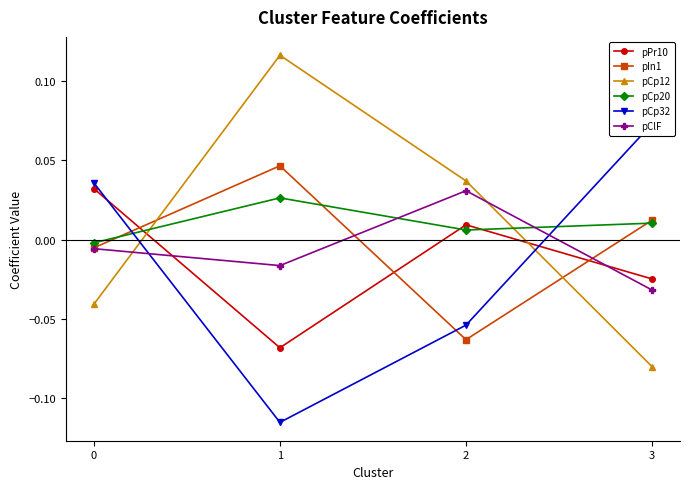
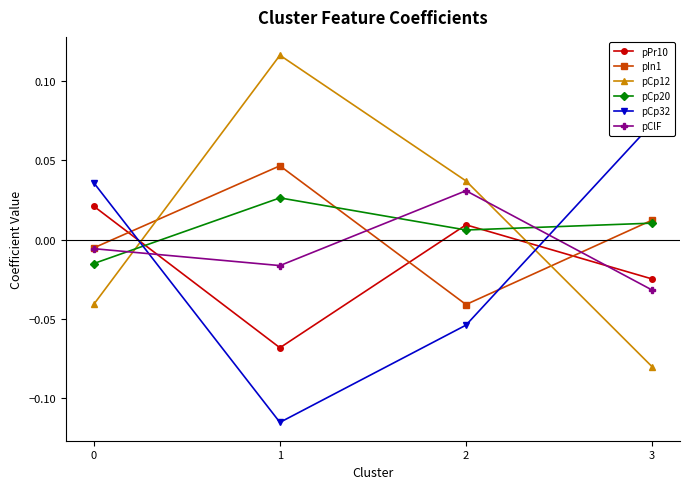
  {
    "pPr10": {
-     "0": 0.032,
+     "0": 0.021,
      "1": -0.068,
      "2": 0.009,
      "3": -0.025
    },
    "pIn1": {
      "1": 0.047,
-     "2": -0.063,
+     "2": -0.041,
      "3": 0.012
    },
    "pCp12": {
      "0": -0.041,
      "1": 0.117,
      "2": 0.037,
      "3": -0.080
    },
    "pCp20": {
-     "0": -0.002,
+     "0": -0.015,
      "1": 0.026,
      "2": 0.006,
      "3": 0.010
    },
    "pCp32": {
      "0": 0.036,
      "1": -0.115,
      "2": -0.054
    },
    "pClF": {
      "1": -0.016,
      "2": 0.031,
      "3": -0.032
    }
  }
